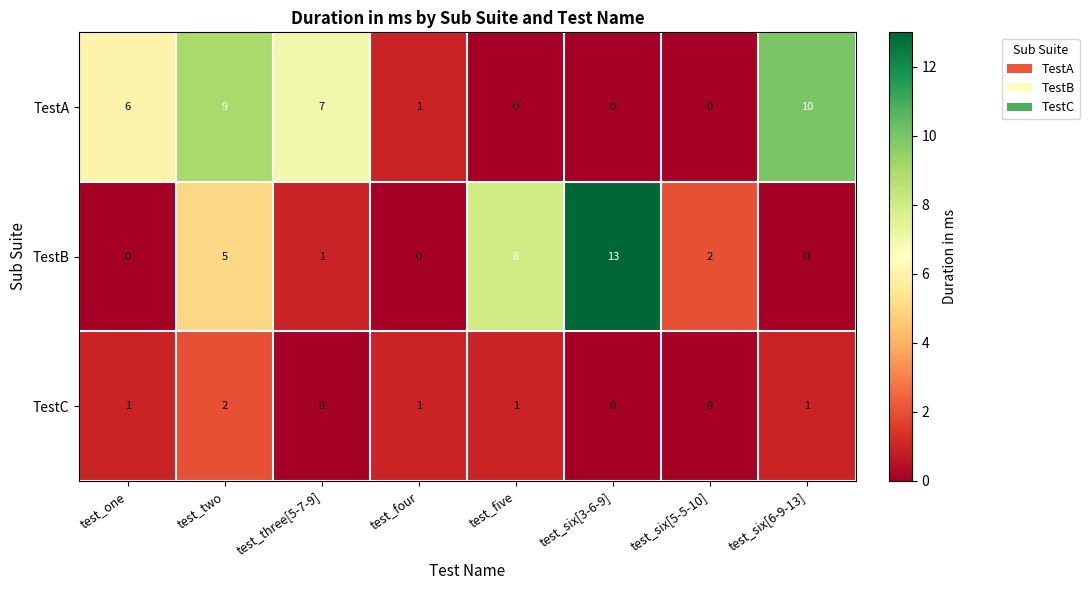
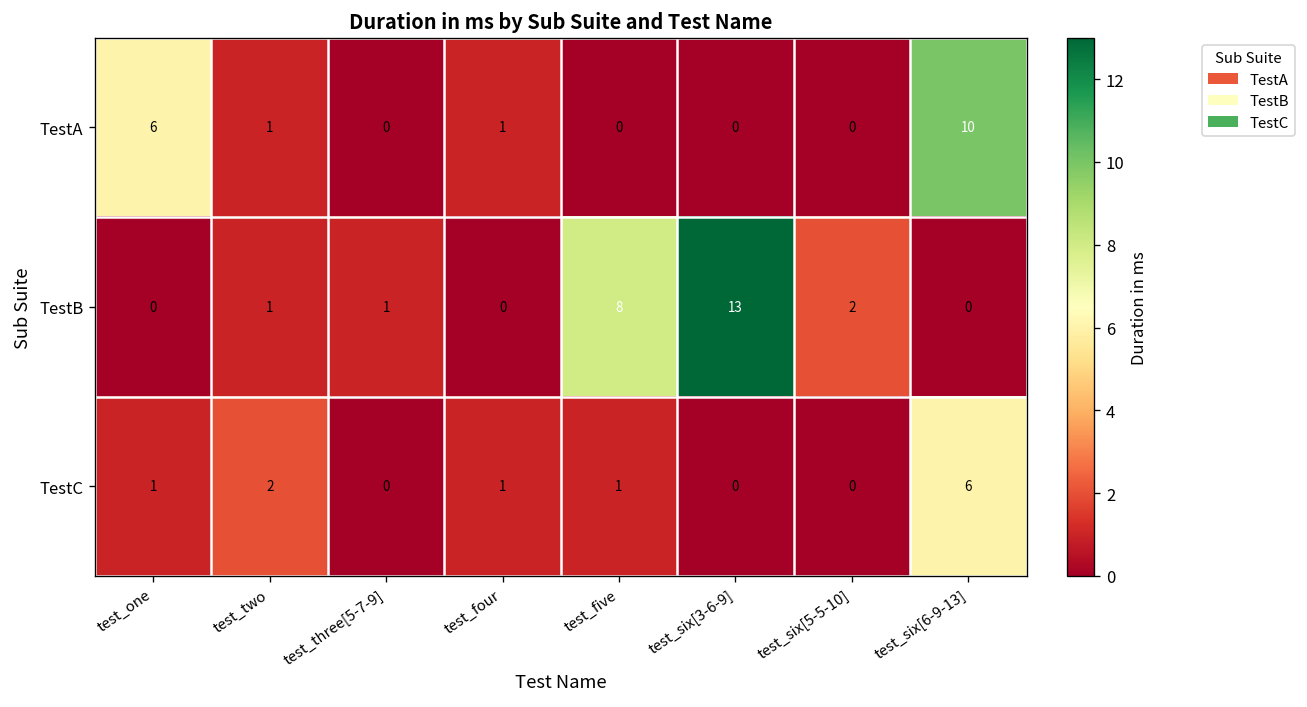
  {
    "TestA": {
      "test_one": 6,
-     "test_two": 9,
-     "test_three[5-7-9]": 7,
+     "test_two": 1,
+     "test_three[5-7-9]": 0,
      "test_four": 1,
      "test_five": 0,
      "test_six[3-6-9]": 0,
      "test_six[5-5-10]": 0,
      "test_six[6-9-13]": 10
    },
    "TestB": {
      "test_one": 0,
-     "test_two": 5,
+     "test_two": 1,
      "test_three[5-7-9]": 1,
      "test_four": 0,
      "test_five": 8,
      "test_six[3-6-9]": 13,
      "test_six[5-5-10]": 2,
      "test_six[6-9-13]": 0
    },
    "TestC": {
      "test_one": 1,
      "test_two": 2,
      "test_three[5-7-9]": 0,
      "test_four": 1,
      "test_five": 1,
      "test_six[3-6-9]": 0,
      "test_six[5-5-10]": 0,
-     "test_six[6-9-13]": 1
+     "test_six[6-9-13]": 6
    }
  }
